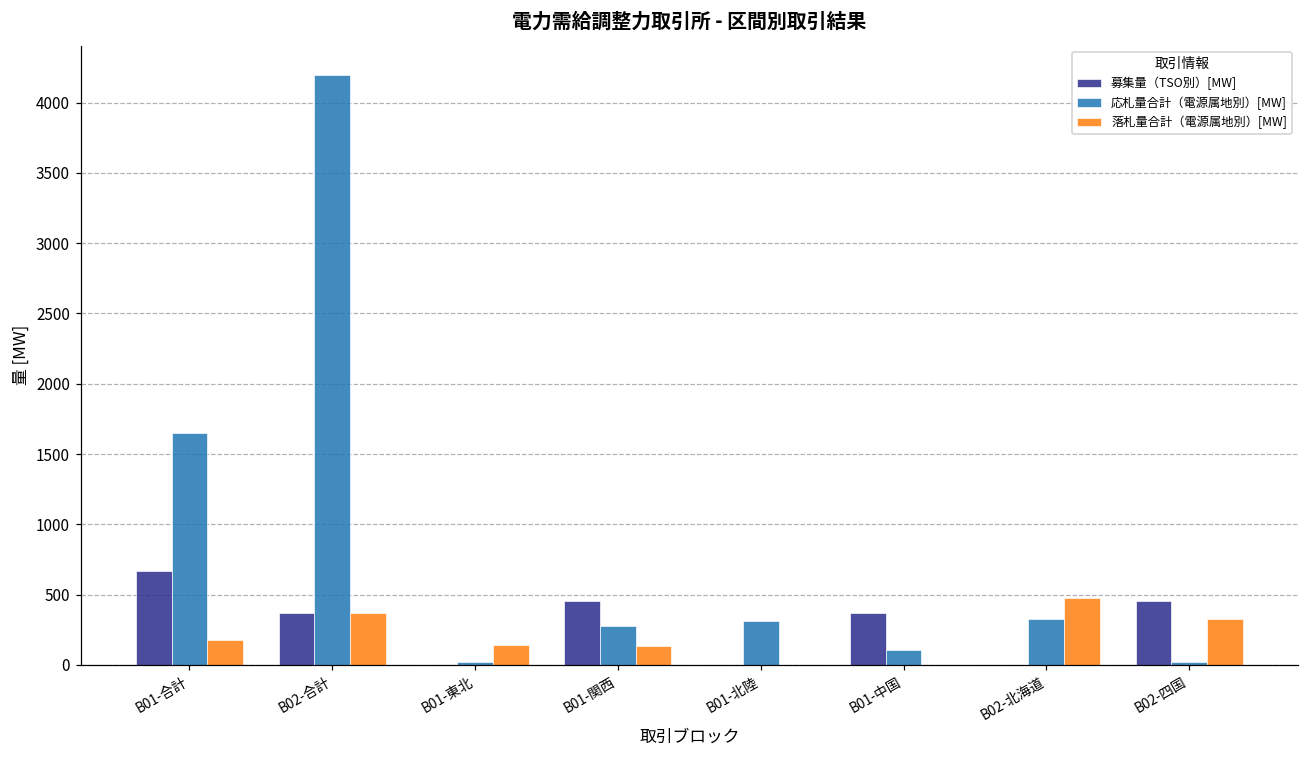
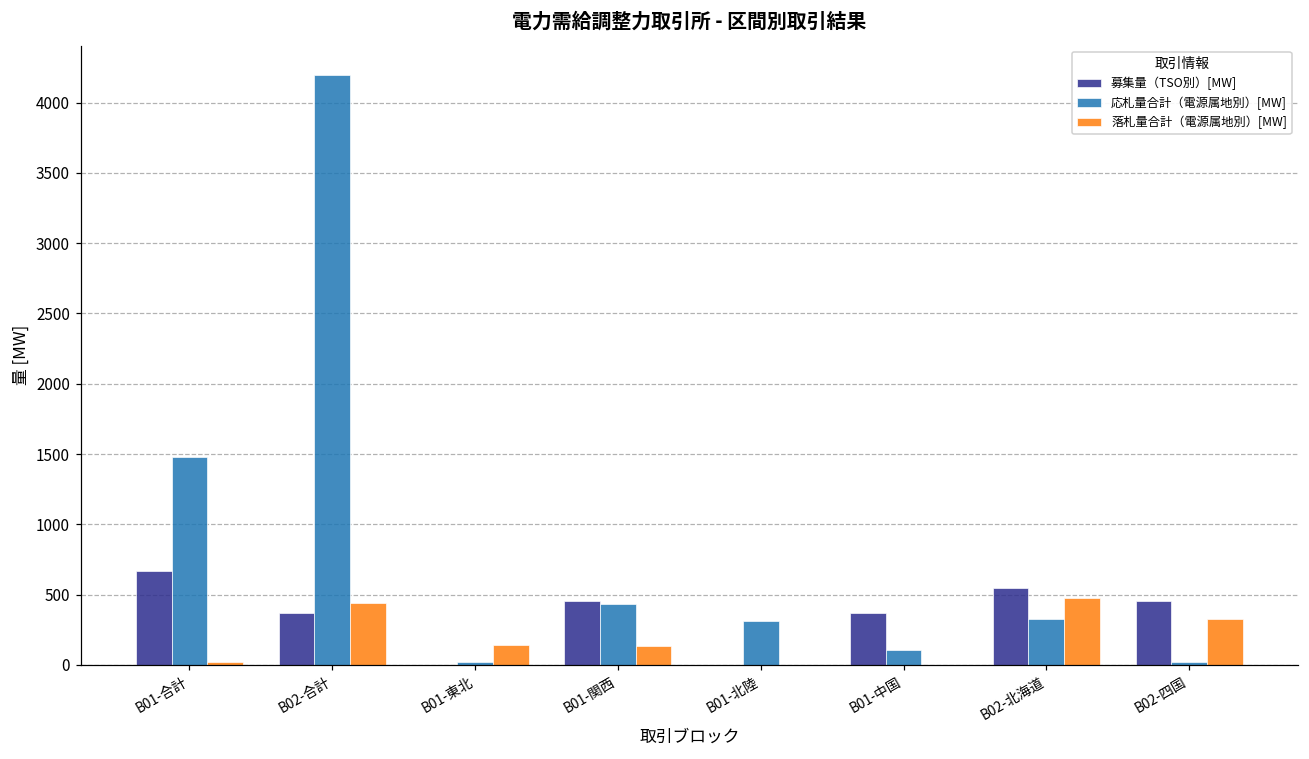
  {
    "募集量（TSO別）[MW]": {
      "B01-合計": 670,
      "B02-合計": 370,
      "B01-東北": 0,
      "B01-関西": 460,
      "B01-北陸": 0,
      "B01-中国": 370,
-     "B02-北海道": 0,
+     "B02-北海道": 550,
      "B02-四国": 460
    },
    "応札量合計（電源属地別）[MW]": {
-     "B01-合計": 1650,
+     "B01-合計": 1480,
      "B02-合計": 4190,
-     "B01-関西": 280,
+     "B01-関西": 430,
      "B01-北陸": 310,
      "B01-中国": 110,
      "B02-北海道": 330
    },
    "落札量合計（電源属地別）[MW]": {
-     "B01-合計": 180,
-     "B02-合計": 370,
+     "B01-合計": 20,
+     "B02-合計": 440,
      "B01-東北": 140,
      "B01-関西": 140,
      "B01-北陸": 0,
      "B01-中国": 0,
      "B02-北海道": 470,
      "B02-四国": 320
    }
  }
